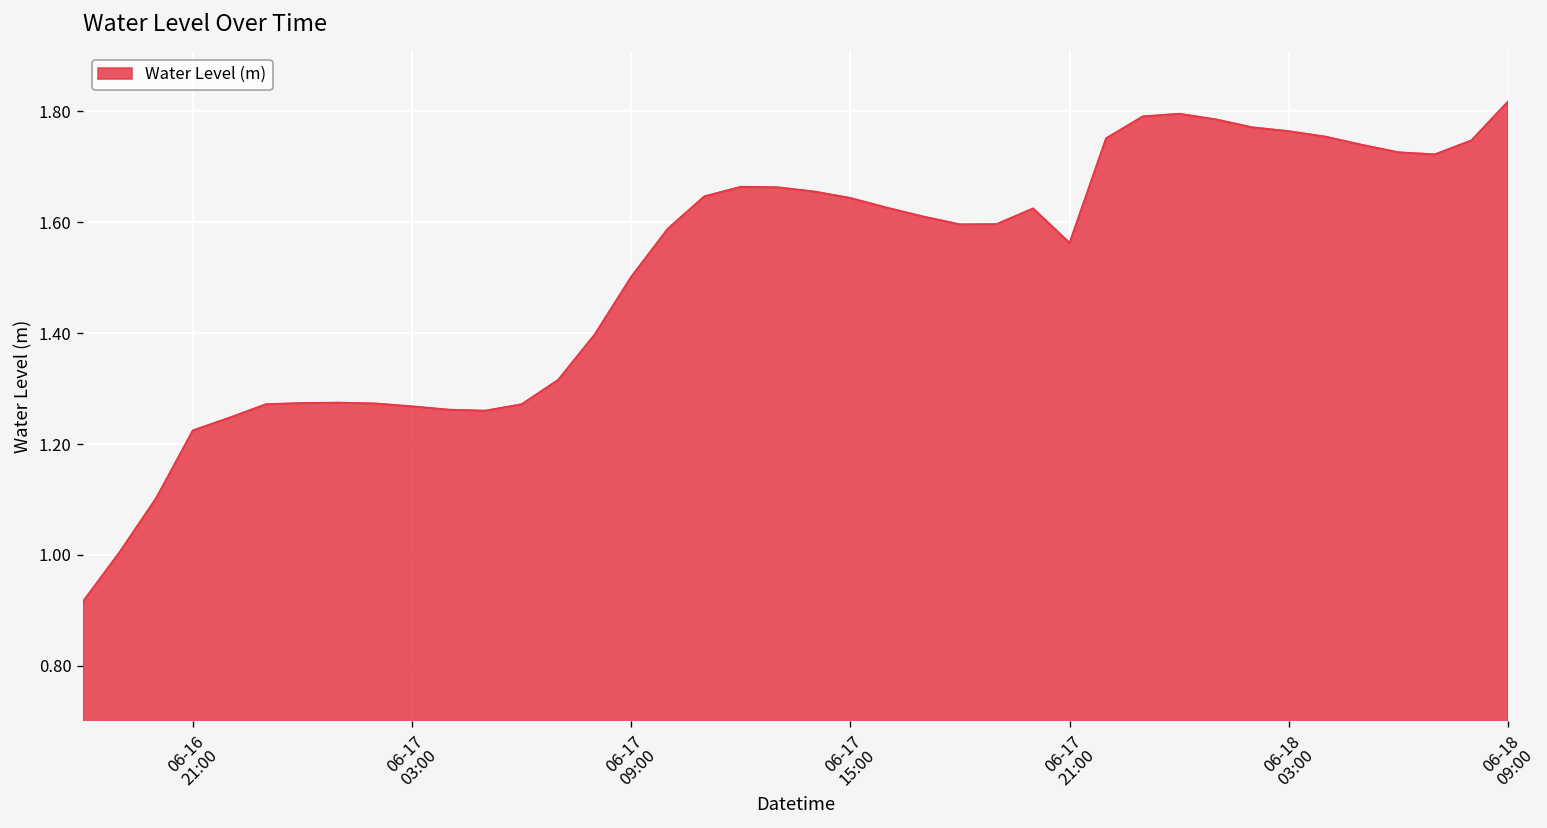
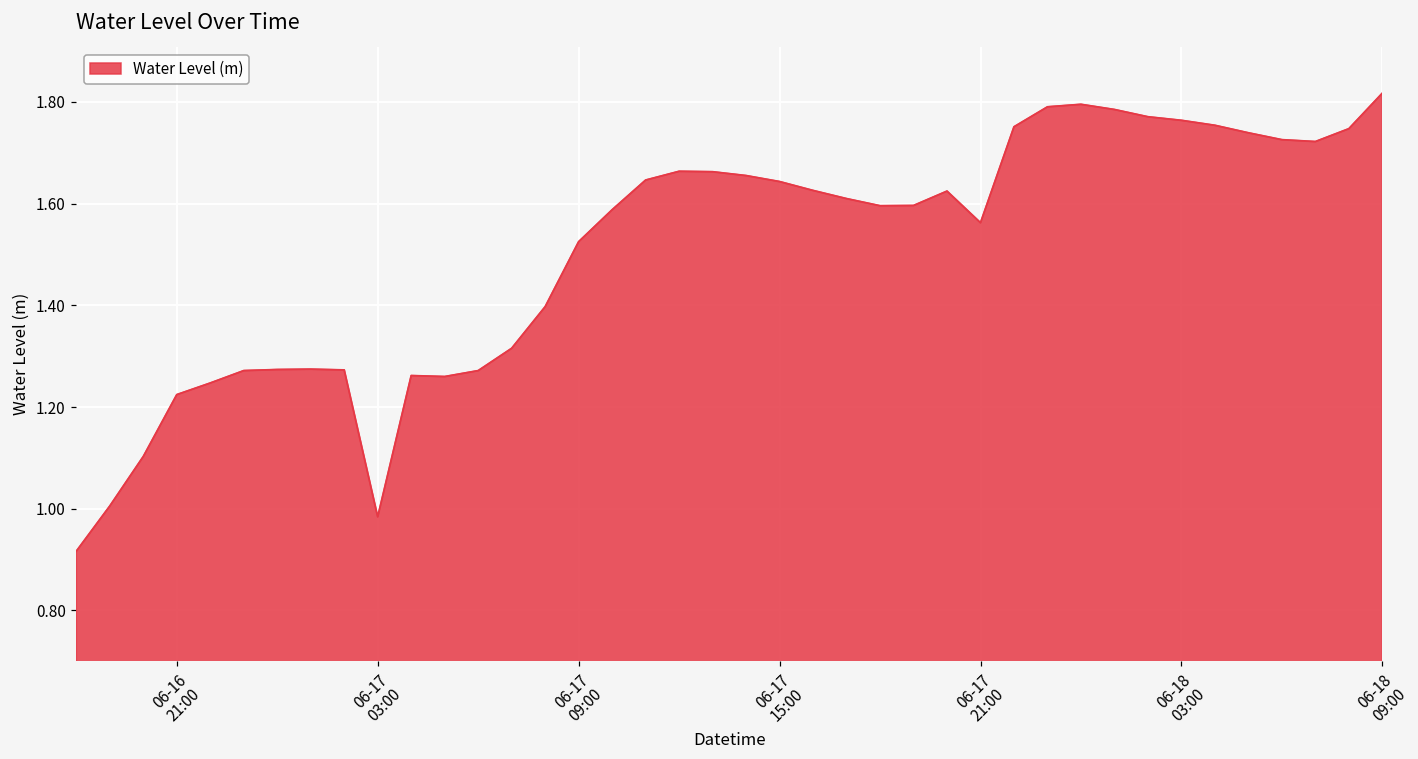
  {
    "06-16 21:00": 1.22,
-   "06-17 03:00": 1.27,
-   "06-17 09:00": 1.50,
+   "06-17 03:00": 0.98,
+   "06-17 09:00": 1.53,
    "06-17 15:00": 1.64,
    "06-17 21:00": 1.56,
    "06-18 03:00": 1.76,
    "06-18 09:00": 1.82
  }
